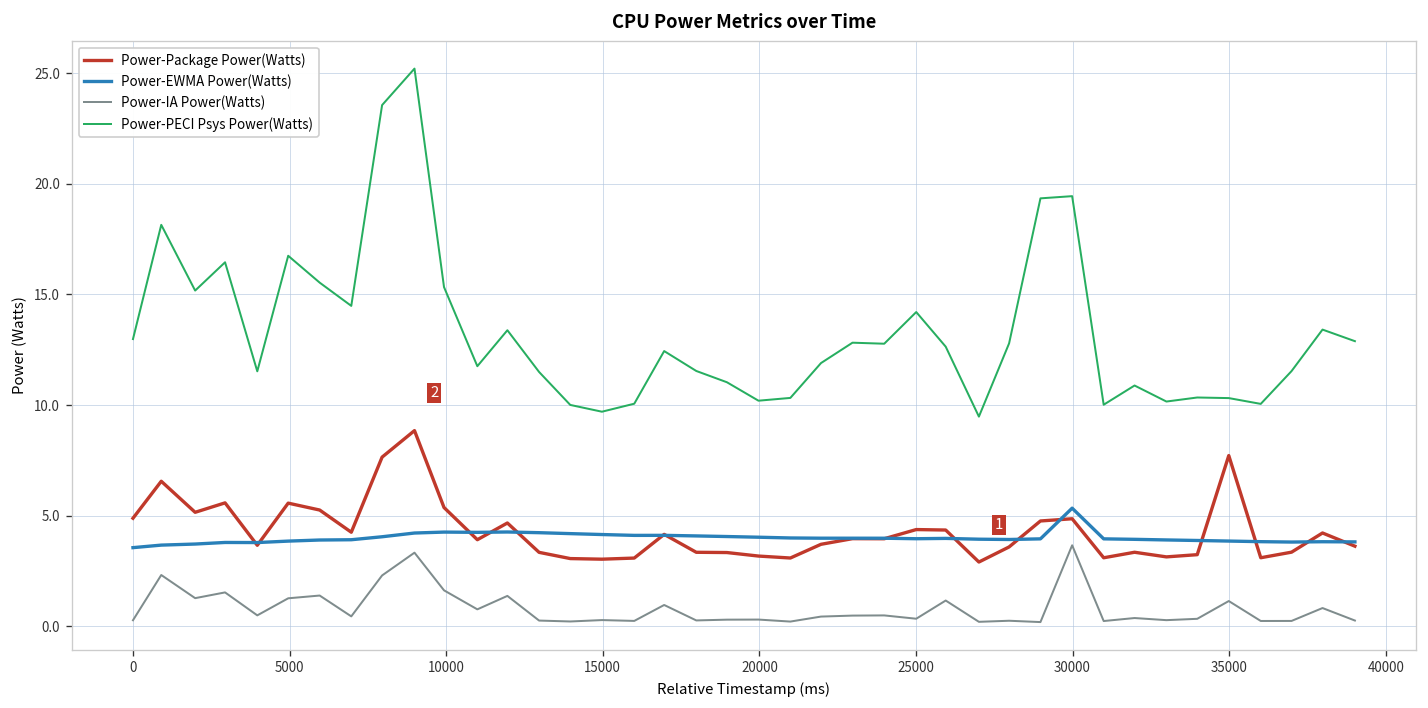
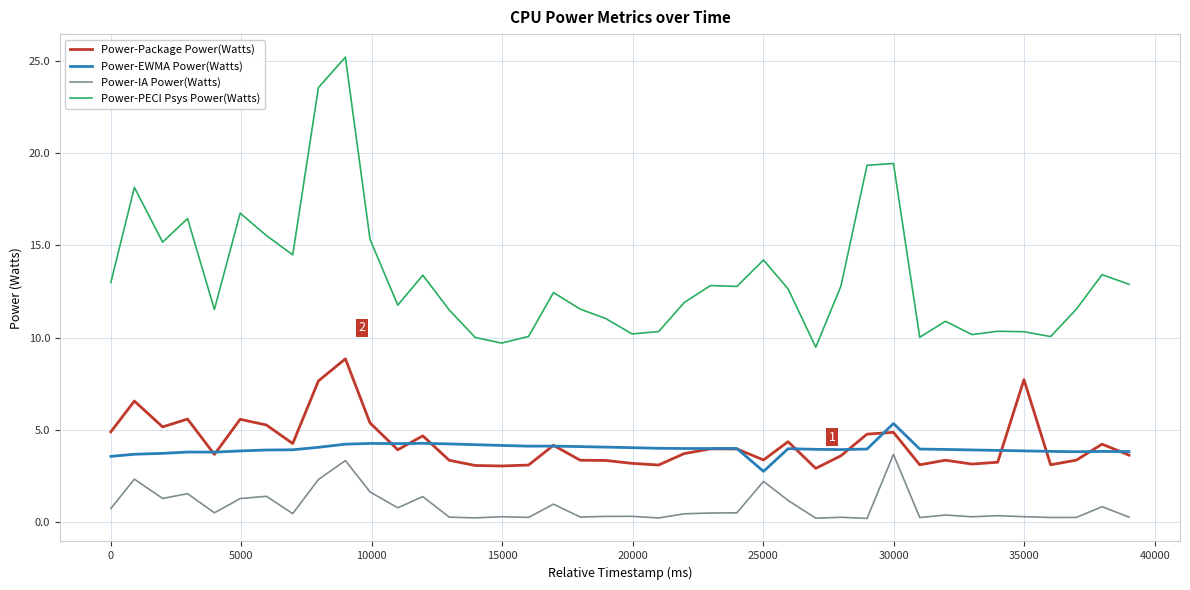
  {
    "Power-Package Power(Watts)": {
      "0": 4.9,
-     "25000": 4.4,
+     "25000": 3.4,
      "30000": 4.9,
      "35000": 7.7
    },
    "Power-EWMA Power(Watts)": {
      "0": 3.6,
-     "25000": 4.0,
+     "25000": 2.7,
      "30000": 5.3,
      "35000": 3.9
    },
    "Power-IA Power(Watts)": {
-     "0": 0.3,
-     "25000": 0.3,
+     "0": 0.7,
+     "25000": 2.2,
      "30000": 3.7,
-     "35000": 1.1
+     "35000": 0.3
    },
    "Power-PECI Psys Power(Watts)": {
      "0": 13.0,
      "25000": 14.2,
      "30000": 19.4,
      "35000": 10.3
    }
  }
